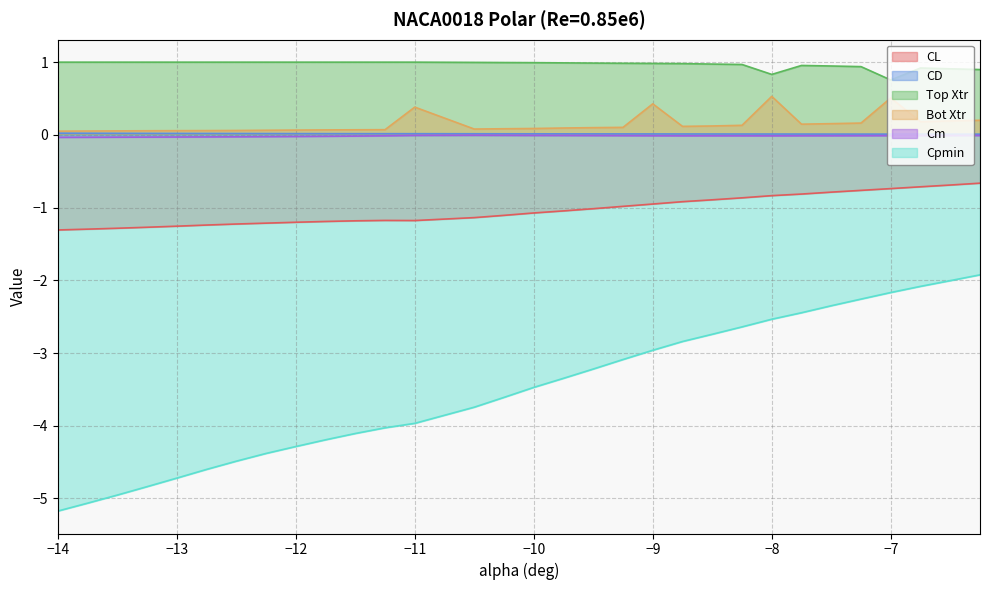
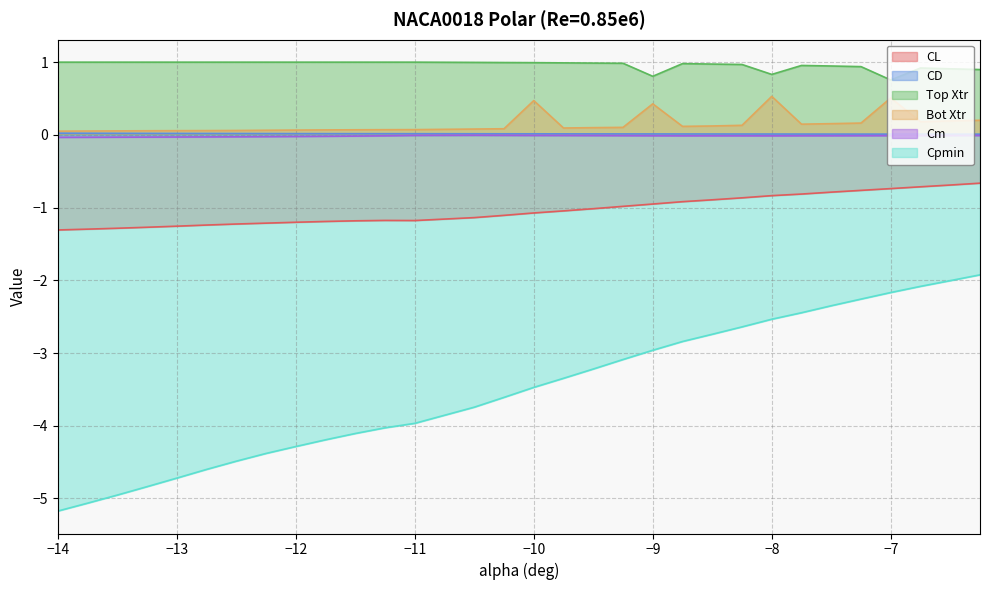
  {
    "Top Xtr": {
      "−14": 1.0,
      "−13": 1.0,
      "−12": 1.0,
      "−11": 1.0,
      "−10": 1.0,
-     "−9": 1.0,
+     "−9": 0.8,
      "−8": 0.8
    },
    "Bot Xtr": {
      "−13": 0.1,
      "−12": 0.1,
-     "−11": 0.4,
-     "−10": 0.1,
+     "−11": 0.1,
+     "−10": 0.5,
      "−9": 0.4,
      "−8": 0.5
    }
  }
